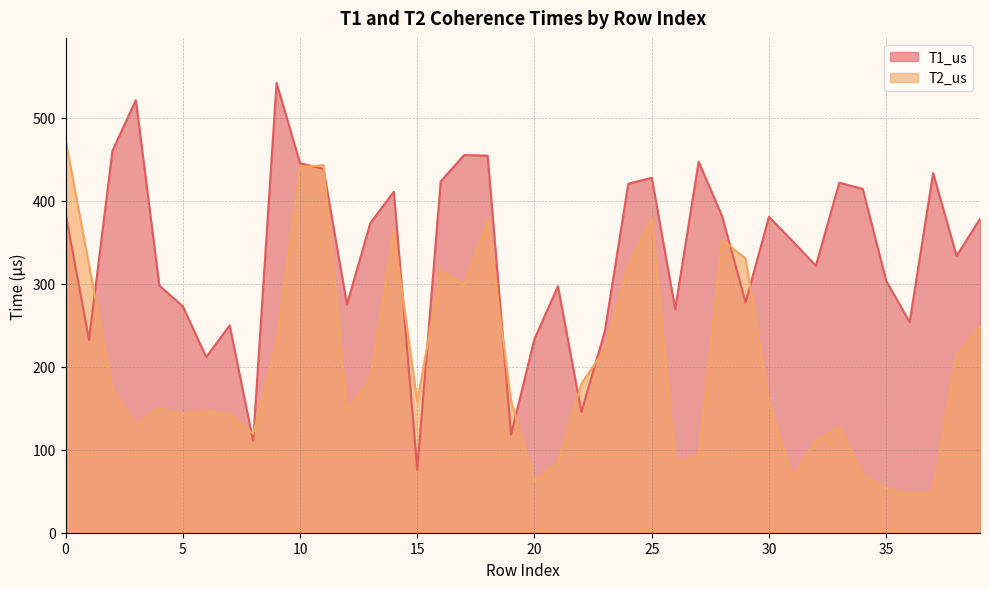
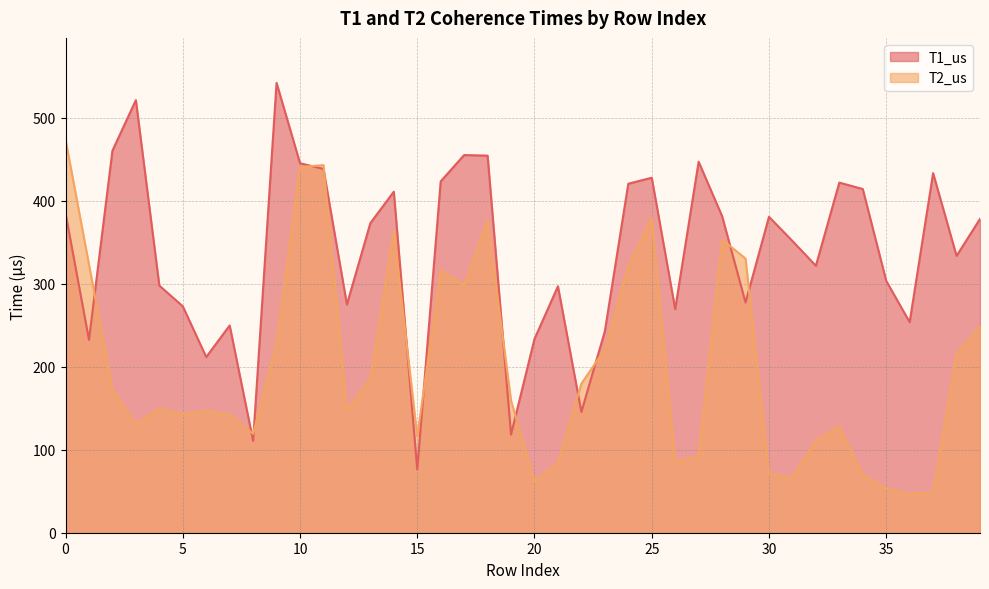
  {
    "T1_us": {
      "0": 380,
      "5": 270,
      "10": 450,
      "15": 80,
      "20": 230,
      "25": 430,
      "30": 380,
      "35": 300
    },
    "T2_us": {
      "0": 470,
      "5": 140,
      "10": 440,
-     "15": 160,
+     "15": 120,
      "20": 60,
      "25": 380,
-     "30": 160,
+     "30": 70,
      "35": 50
    }
  }
